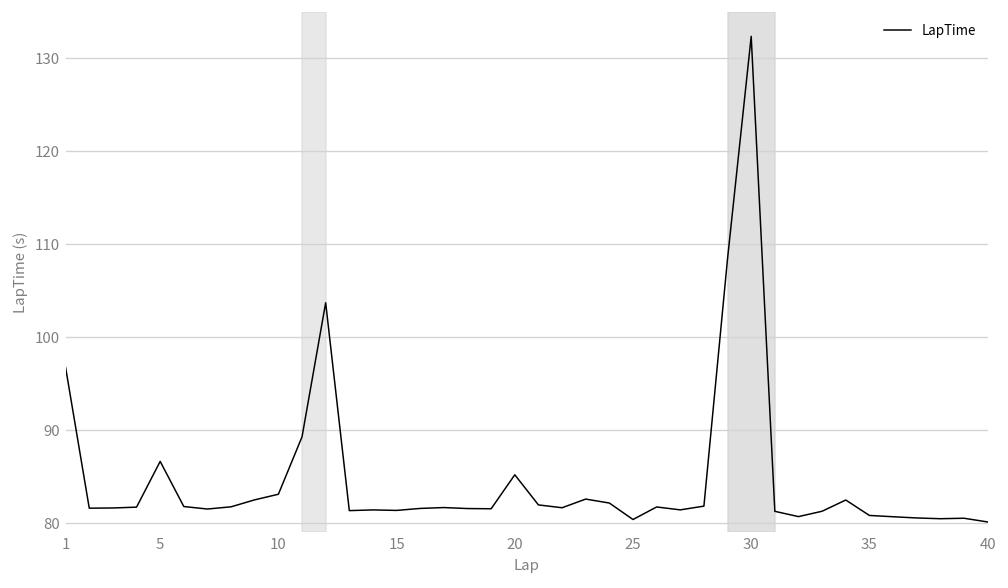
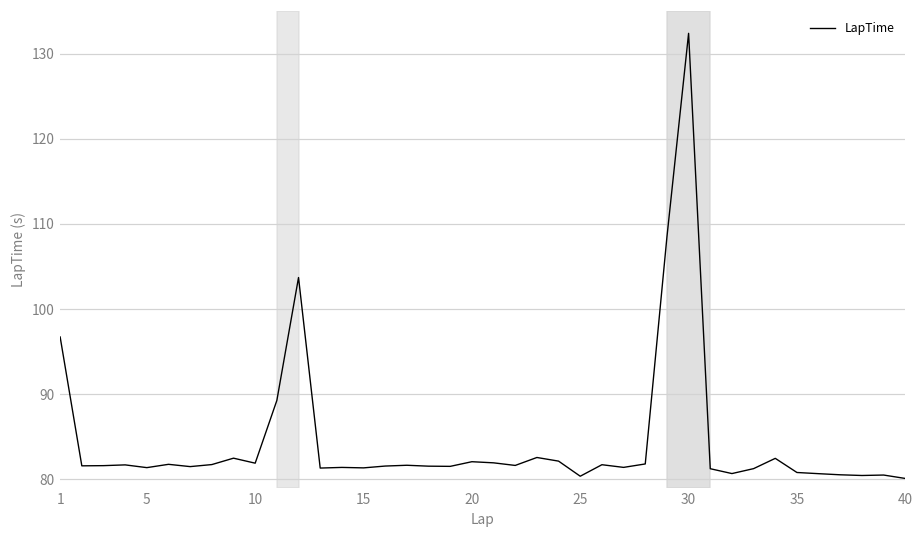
  {
    "1": 97,
-   "5": 87,
-   "10": 83,
+   "5": 81,
+   "10": 82,
    "15": 81,
-   "20": 85,
+   "20": 82,
    "25": 80,
    "30": 132,
    "35": 81,
    "40": 80
  }
